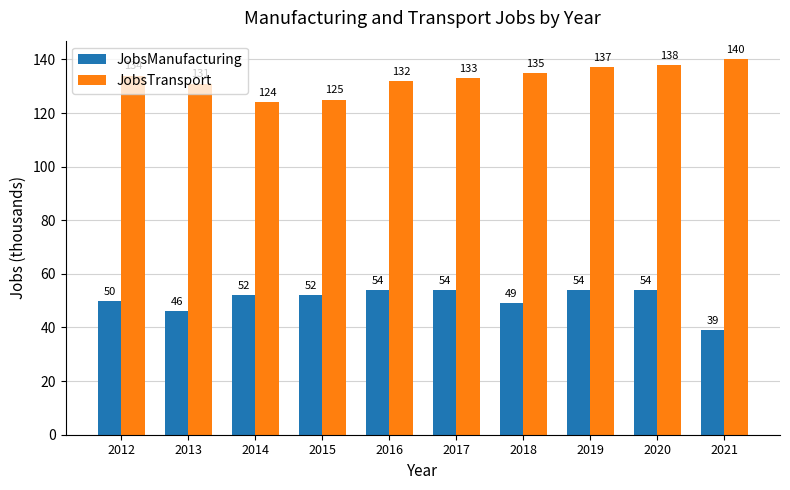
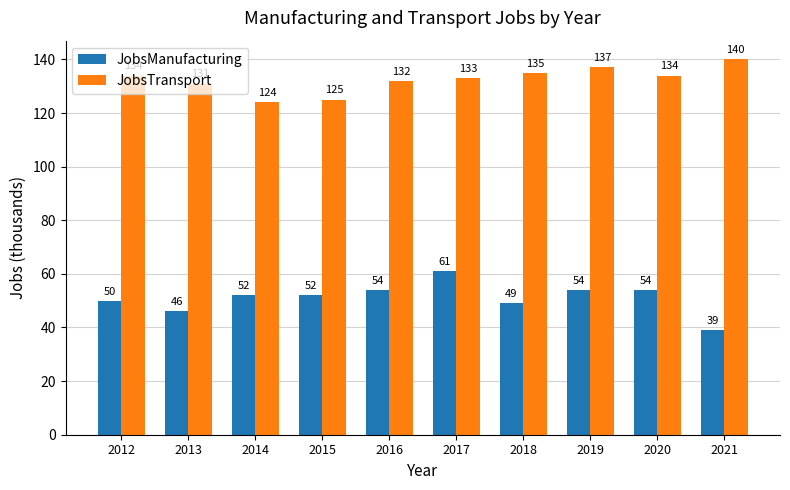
  {
    "JobsManufacturing": {
      "2012": 50,
      "2013": 46,
      "2014": 52,
      "2015": 52,
      "2016": 54,
-     "2017": 54,
+     "2017": 61,
      "2018": 49,
      "2019": 54,
      "2020": 54,
      "2021": 39
    },
    "JobsTransport": {
      "2014": 124,
      "2015": 125,
      "2016": 132,
      "2017": 133,
      "2018": 135,
      "2019": 137,
-     "2020": 138,
+     "2020": 134,
      "2021": 140
    }
  }
